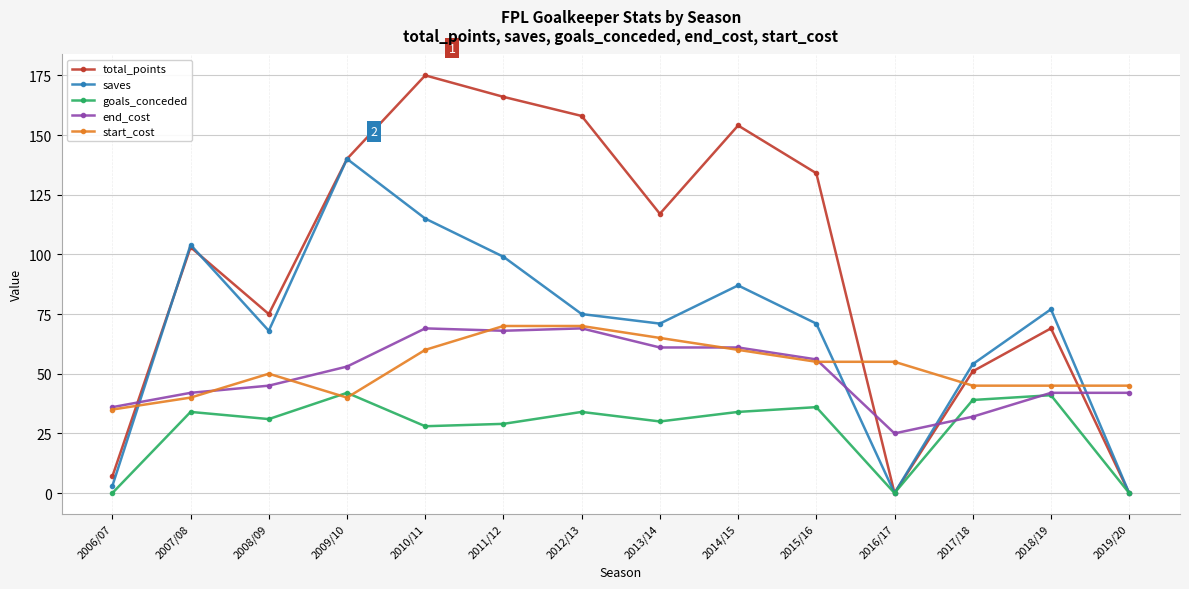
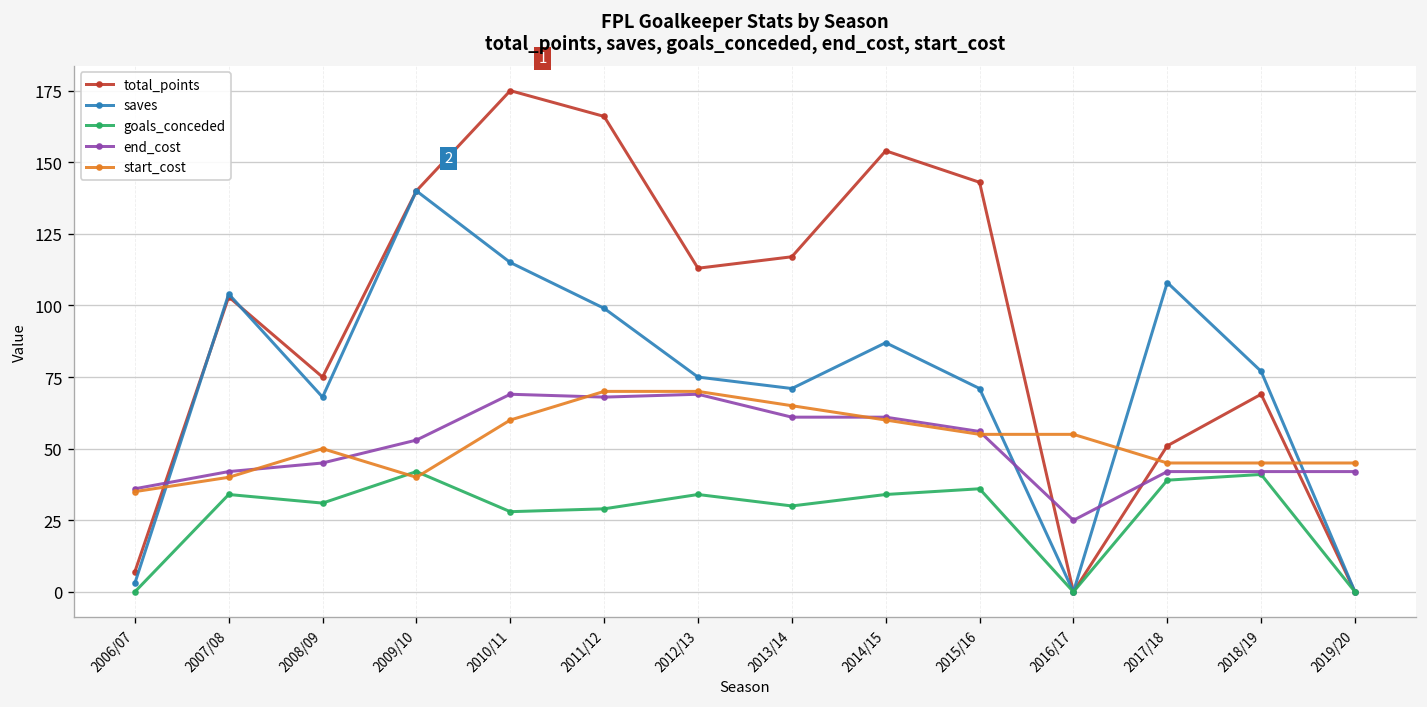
  {
    "total_points": {
      "2006/07": 7,
      "2008/09": 75,
      "2010/11": 175,
      "2011/12": 166,
-     "2012/13": 158,
+     "2012/13": 113,
      "2013/14": 117,
      "2014/15": 154,
-     "2015/16": 134,
+     "2015/16": 143,
      "2017/18": 51,
      "2018/19": 69
    },
    "saves": {
      "2006/07": 3,
      "2008/09": 68,
      "2010/11": 115,
      "2011/12": 99,
      "2012/13": 75,
      "2013/14": 71,
      "2014/15": 87,
      "2015/16": 71,
-     "2017/18": 54,
+     "2017/18": 108,
      "2018/19": 77
    },
    "goals_conceded": {
      "2006/07": 0,
      "2007/08": 34,
      "2008/09": 31,
      "2009/10": 42,
      "2010/11": 28,
      "2011/12": 29,
      "2012/13": 34,
      "2013/14": 30,
      "2014/15": 34,
      "2015/16": 36,
      "2017/18": 39
    },
    "end_cost": {
      "2007/08": 42,
      "2008/09": 45,
      "2009/10": 53,
      "2010/11": 69,
      "2011/12": 68,
      "2013/14": 61,
      "2016/17": 25,
-     "2017/18": 32,
+     "2017/18": 42,
      "2019/20": 42
    },
    "start_cost": {
      "2007/08": 40,
      "2008/09": 50,
      "2009/10": 40,
      "2010/11": 60,
      "2011/12": 70,
      "2013/14": 65,
      "2016/17": 55,
      "2017/18": 45,
      "2018/19": 45,
      "2019/20": 45
    }
  }
